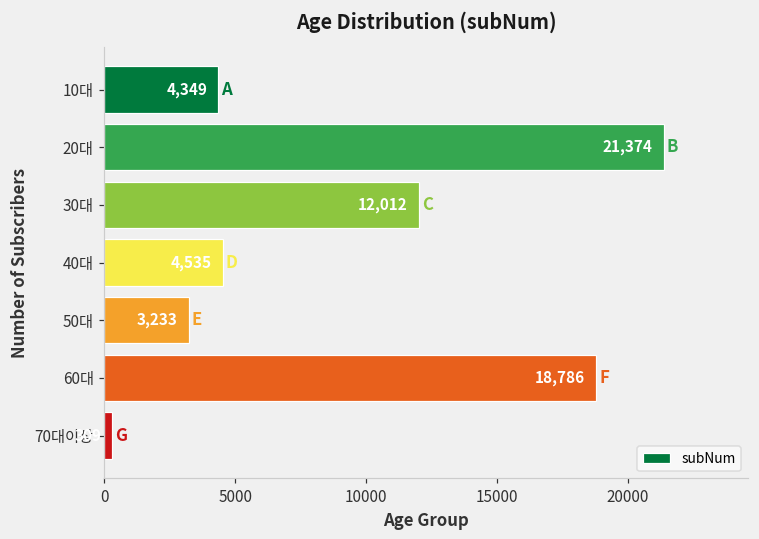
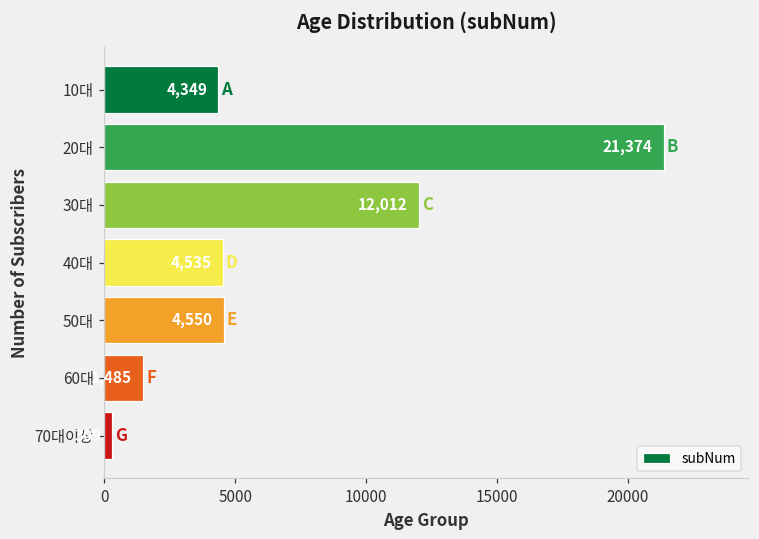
  {
    "10대": "4,349",
    "20대": "21,374",
    "30대": "12,012",
    "40대": "4,535",
-   "50대": "3,233",
-   "60대": "18,786"
+   "50대": "4,550",
+   "60대": "1,485"
  }
